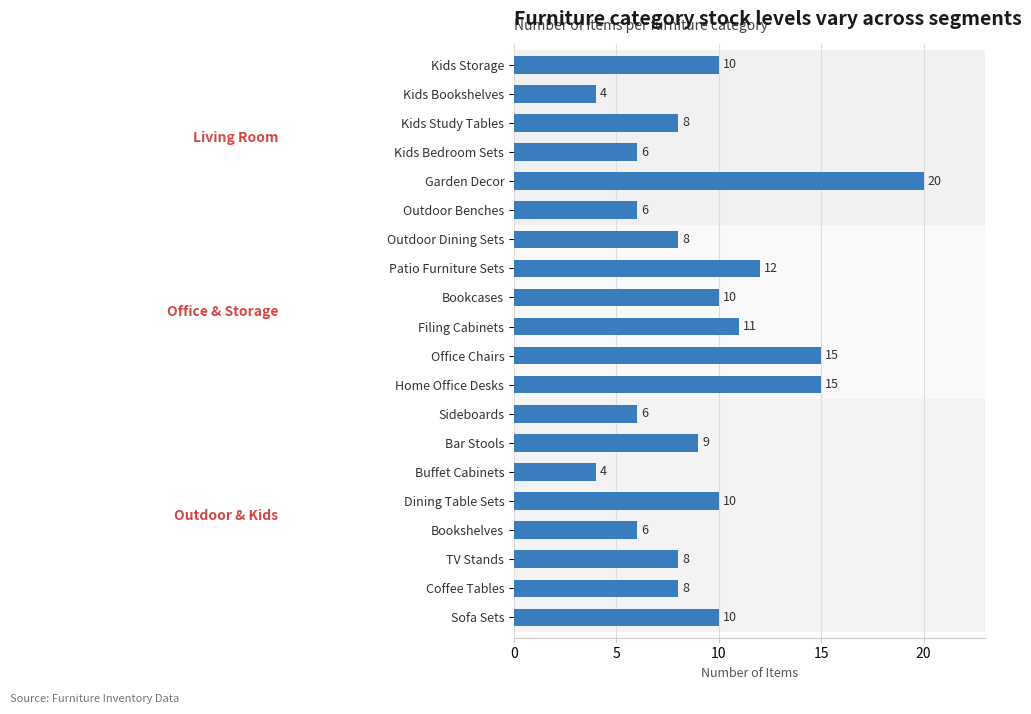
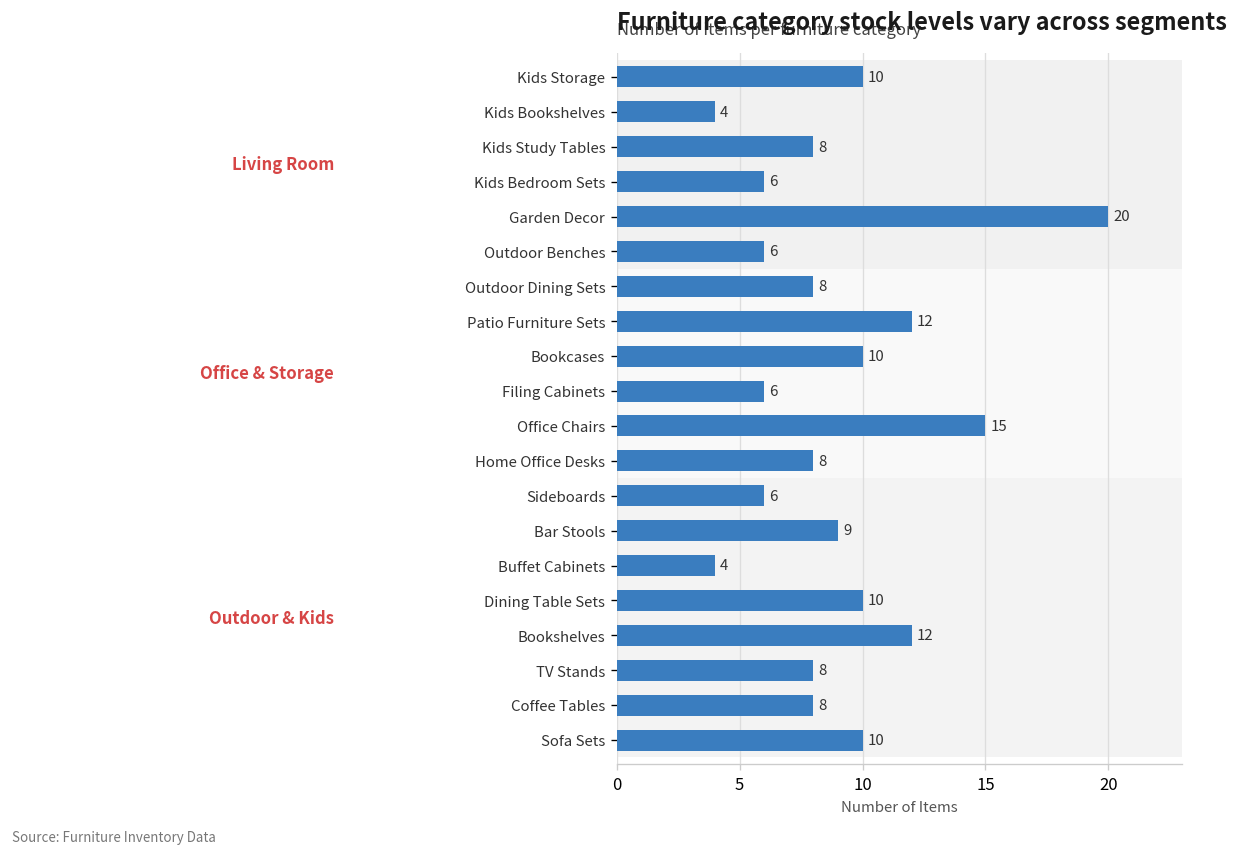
  {
    "Kids Storage": 10,
    "Kids Bookshelves": 4,
    "Kids Study Tables": 8,
    "Kids Bedroom Sets": 6,
    "Garden Decor": 20,
    "Outdoor Benches": 6,
    "Outdoor Dining Sets": 8,
    "Patio Furniture Sets": 12,
    "Bookcases": 10,
-   "Filing Cabinets": 11,
+   "Filing Cabinets": 6,
    "Office Chairs": 15,
-   "Home Office Desks": 15,
+   "Home Office Desks": 8,
    "Sideboards": 6,
    "Bar Stools": 9,
    "Buffet Cabinets": 4,
    "Dining Table Sets": 10,
-   "Bookshelves": 6,
+   "Bookshelves": 12,
    "TV Stands": 8,
    "Coffee Tables": 8,
    "Sofa Sets": 10
  }
